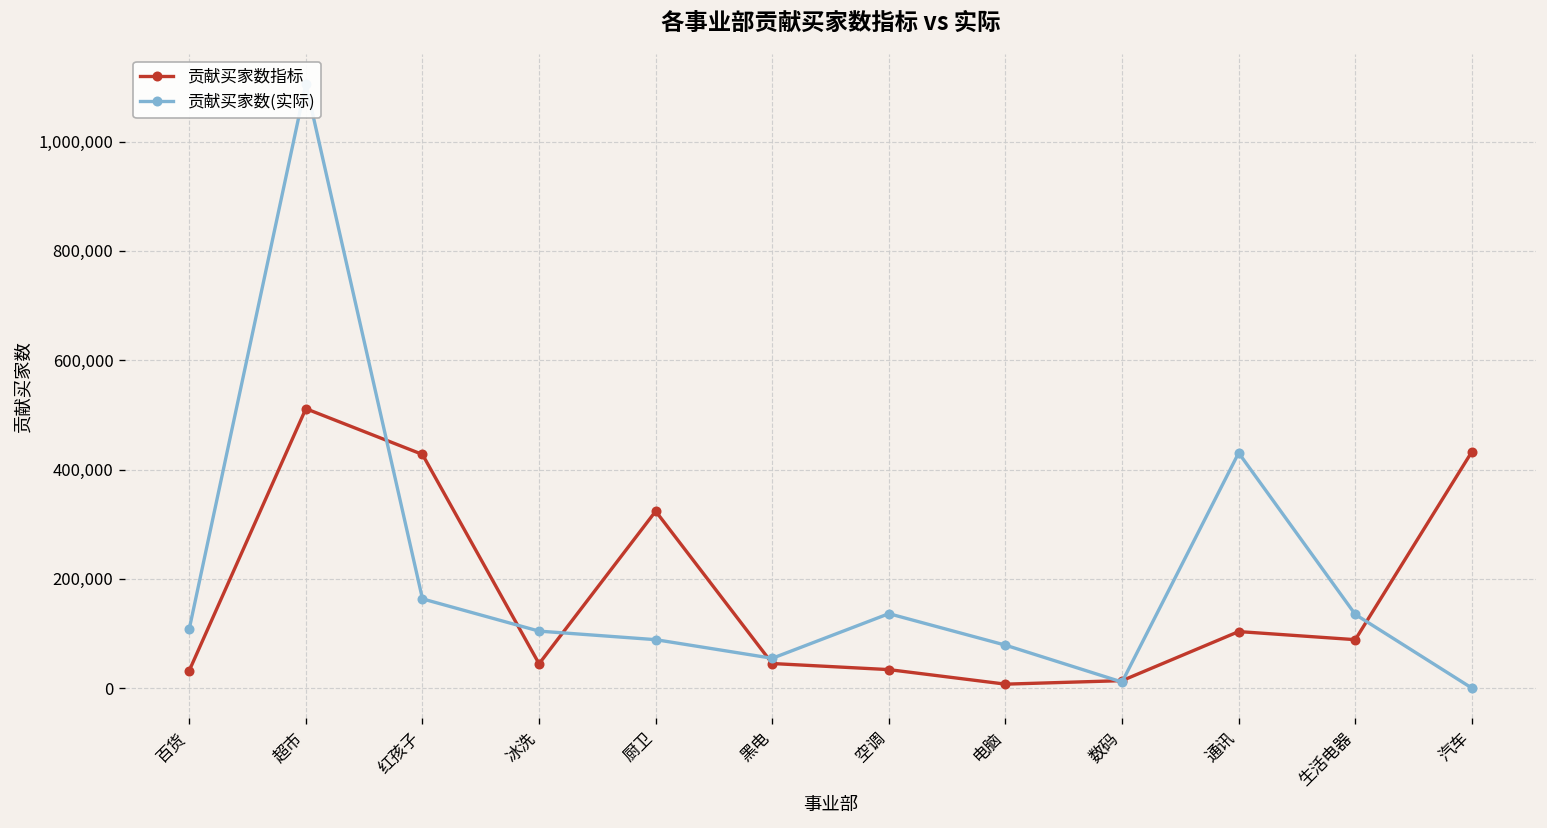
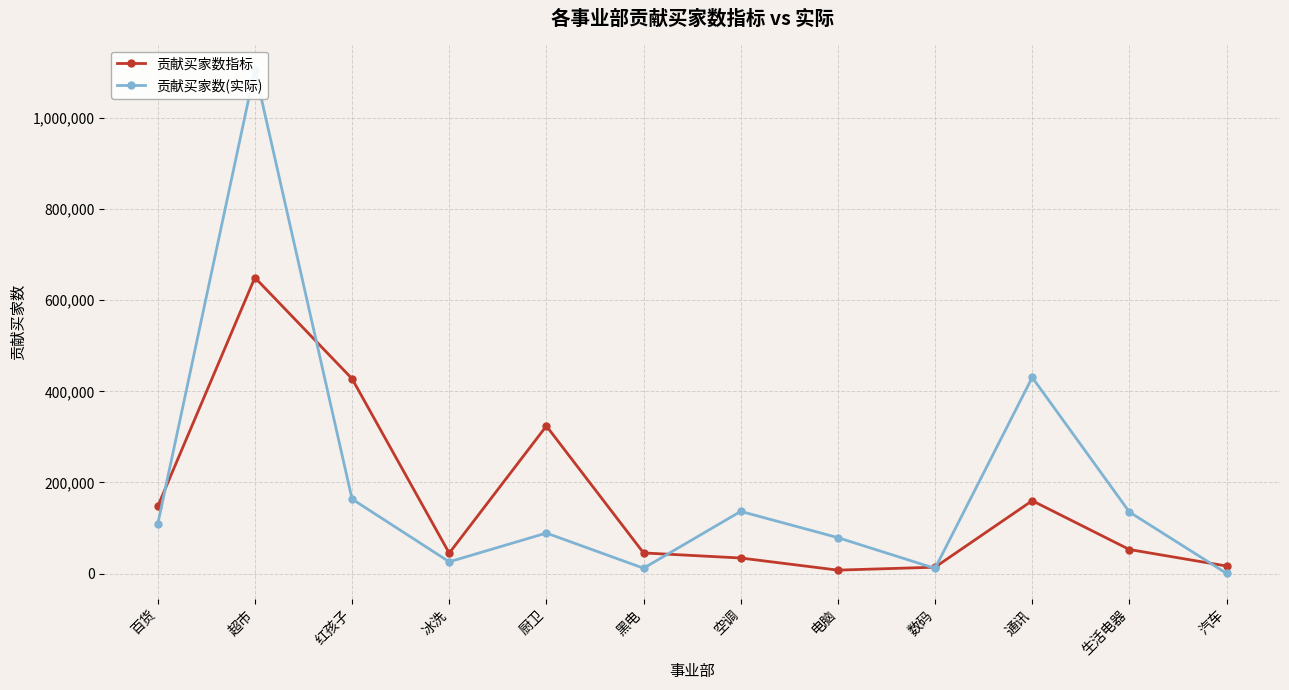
  {
    "贡献买家数指标": {
-     "百货": "30,000",
-     "超市": "510,000",
+     "百货": "150,000",
+     "超市": "650,000",
      "红孩子": "430,000",
      "冰洗": "40,000",
      "厨卫": "320,000",
      "黑电": "50,000",
      "空调": "30,000",
      "电脑": "10,000",
-     "通讯": "100,000",
-     "生活电器": "90,000",
-     "汽车": "430,000"
+     "通讯": "160,000",
+     "生活电器": "50,000",
+     "汽车": "20,000"
    },
    "贡献买家数(实际)": {
      "百货": "110,000",
      "红孩子": "160,000",
-     "冰洗": "100,000",
+     "冰洗": "30,000",
      "厨卫": "90,000",
-     "黑电": "50,000",
+     "黑电": "10,000",
      "空调": "140,000",
      "电脑": "80,000",
      "通讯": "430,000",
      "生活电器": "140,000",
      "汽车": "0"
    }
  }
